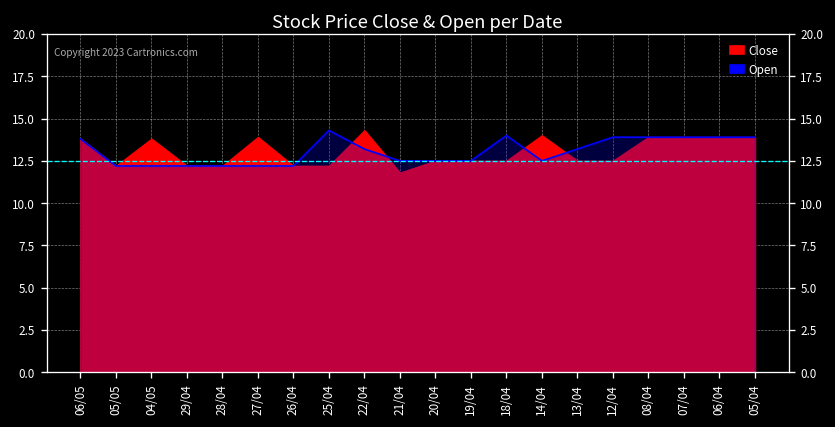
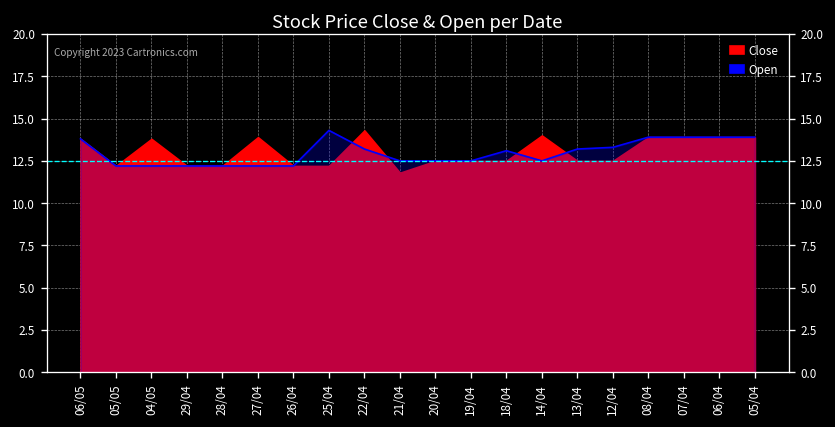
  {
    "Close": {
      "04/05": 13.8,
      "27/04": 13.9,
      "25/04": 12.2,
      "22/04": 14.3,
      "21/04": 11.8,
      "18/04": 12.5,
      "14/04": 14.0,
      "13/04": 12.5,
      "12/04": 12.5
    },
    "Open": {
      "04/05": 12.2,
      "27/04": 12.2,
      "25/04": 14.3,
      "22/04": 13.2,
      "21/04": 12.5,
-     "18/04": 14.0,
+     "18/04": 13.1,
      "14/04": 12.5,
      "13/04": 13.2,
-     "12/04": 13.9
+     "12/04": 13.3
    }
  }
